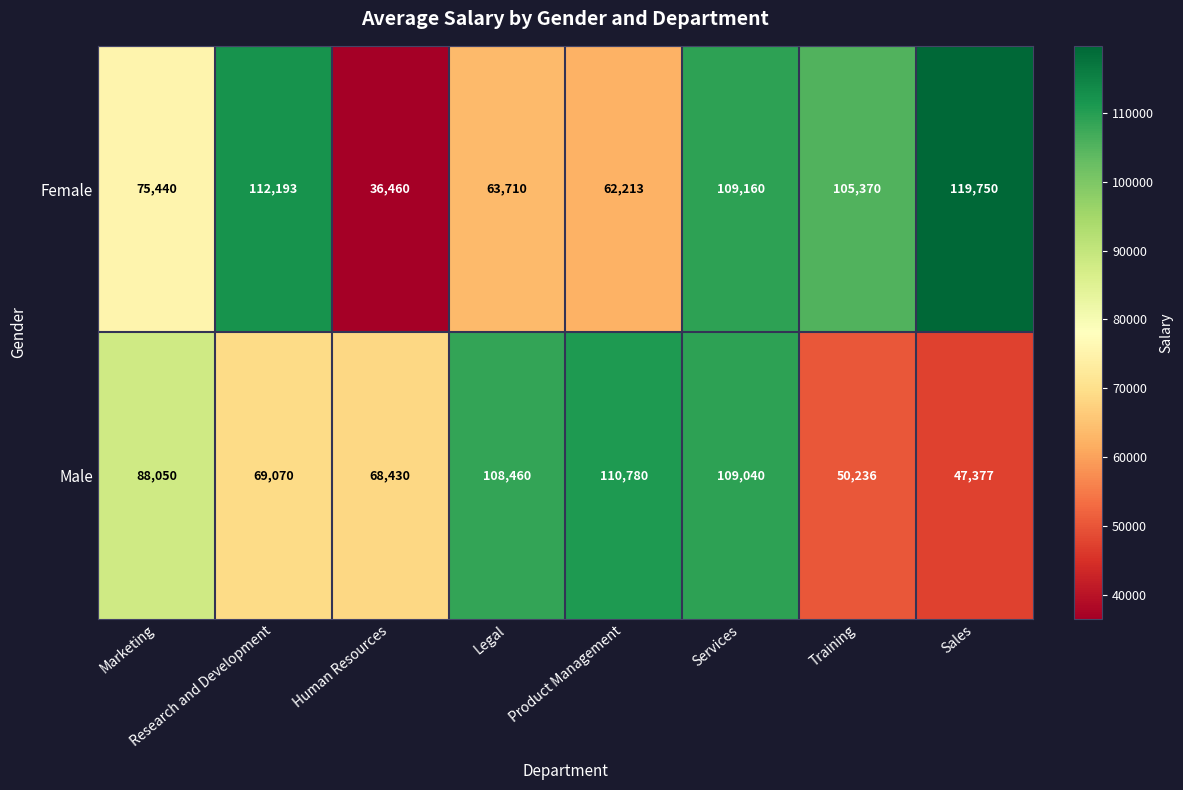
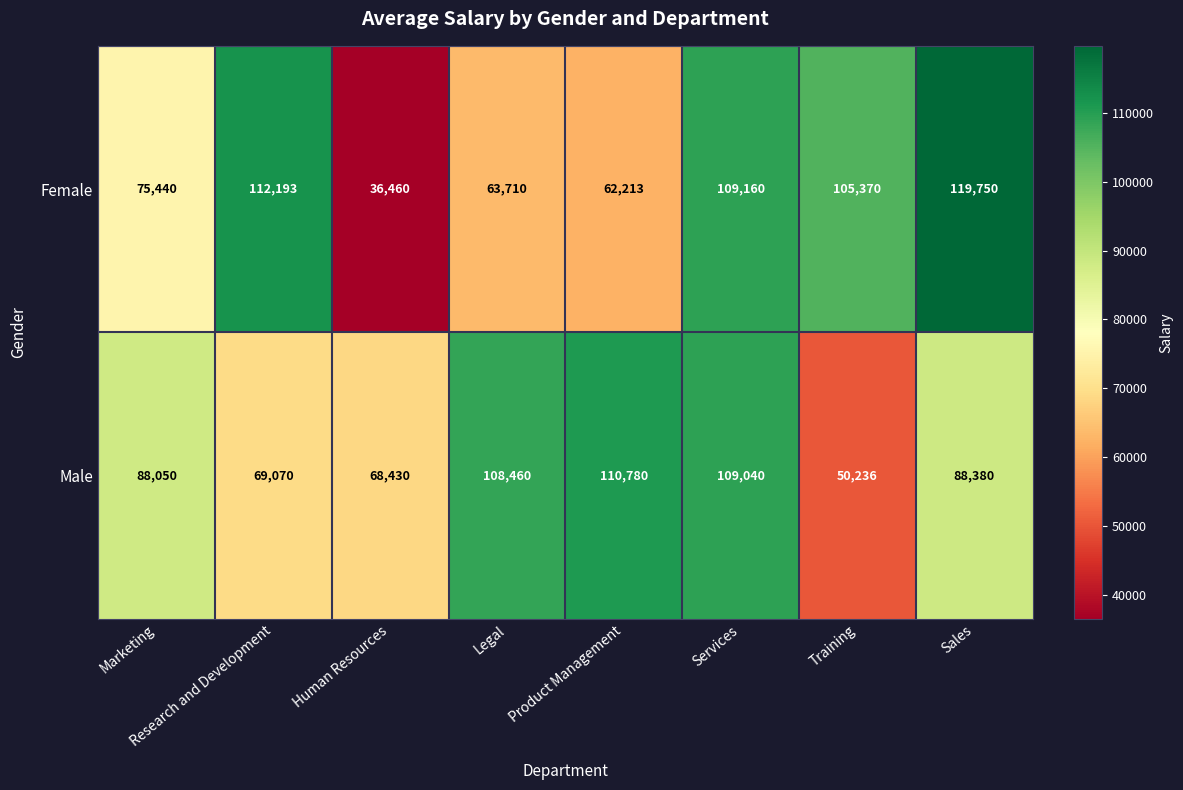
  {
    "Female": {
      "Marketing": "75,440",
      "Research and Development": "112,193",
      "Human Resources": "36,460",
      "Legal": "63,710",
      "Product Management": "62,213",
      "Services": "109,160",
      "Training": "105,370",
      "Sales": "119,750"
    },
    "Male": {
      "Marketing": "88,050",
      "Research and Development": "69,070",
      "Human Resources": "68,430",
      "Legal": "108,460",
      "Product Management": "110,780",
      "Services": "109,040",
      "Training": "50,236",
-     "Sales": "47,377"
+     "Sales": "88,380"
    }
  }
